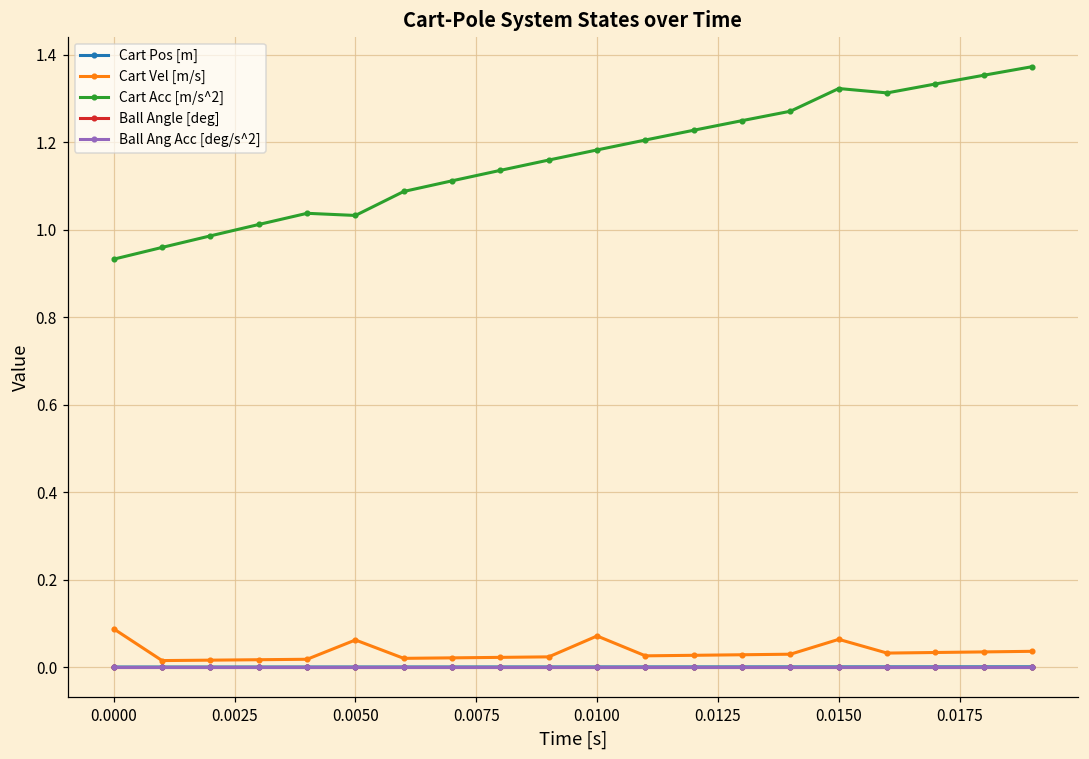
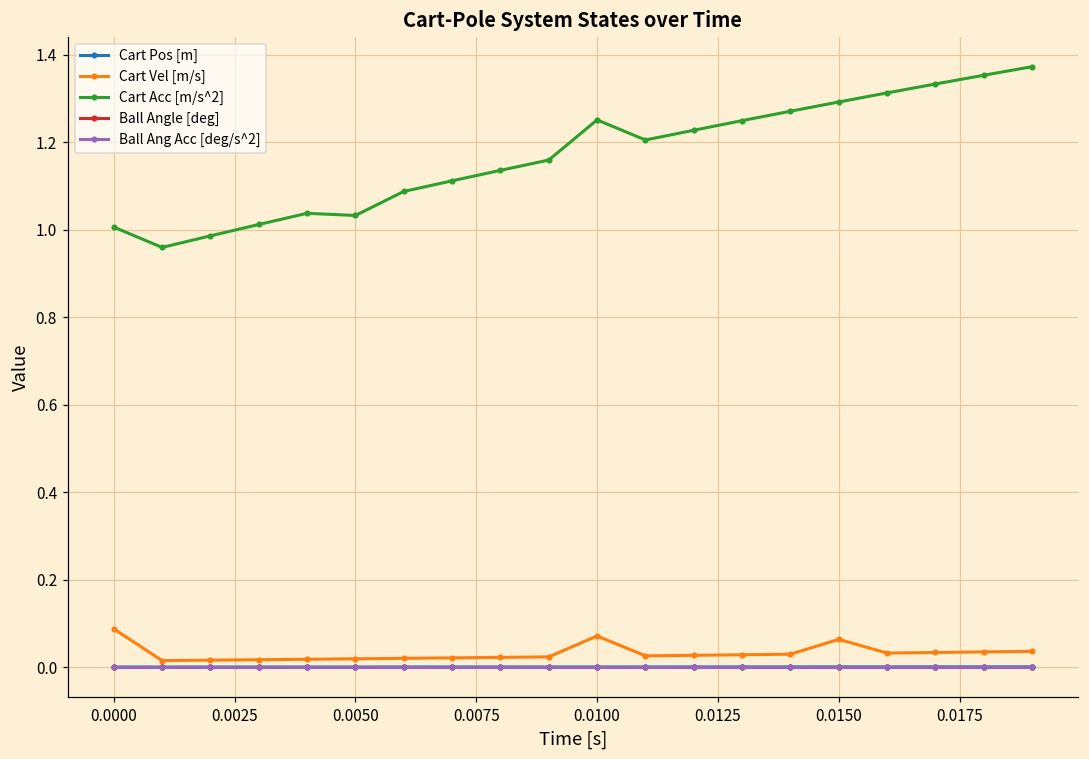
  {
    "Ball Ang Acc [deg/s^2]": {
      "0.0000": 0.00,
      "0.0050": 0.00,
      "0.0100": 0.00,
      "0.0150": 0.00
    },
    "Cart Vel [m/s]": {
      "0.0000": 0.09,
-     "0.0050": 0.06,
+     "0.0050": 0.02,
      "0.0100": 0.07,
      "0.0150": 0.06
    },
    "Cart Acc [m/s^2]": {
-     "0.0000": 0.93,
+     "0.0000": 1.01,
      "0.0050": 1.03,
-     "0.0100": 1.18,
-     "0.0150": 1.32
+     "0.0100": 1.25,
+     "0.0150": 1.29
    }
  }
